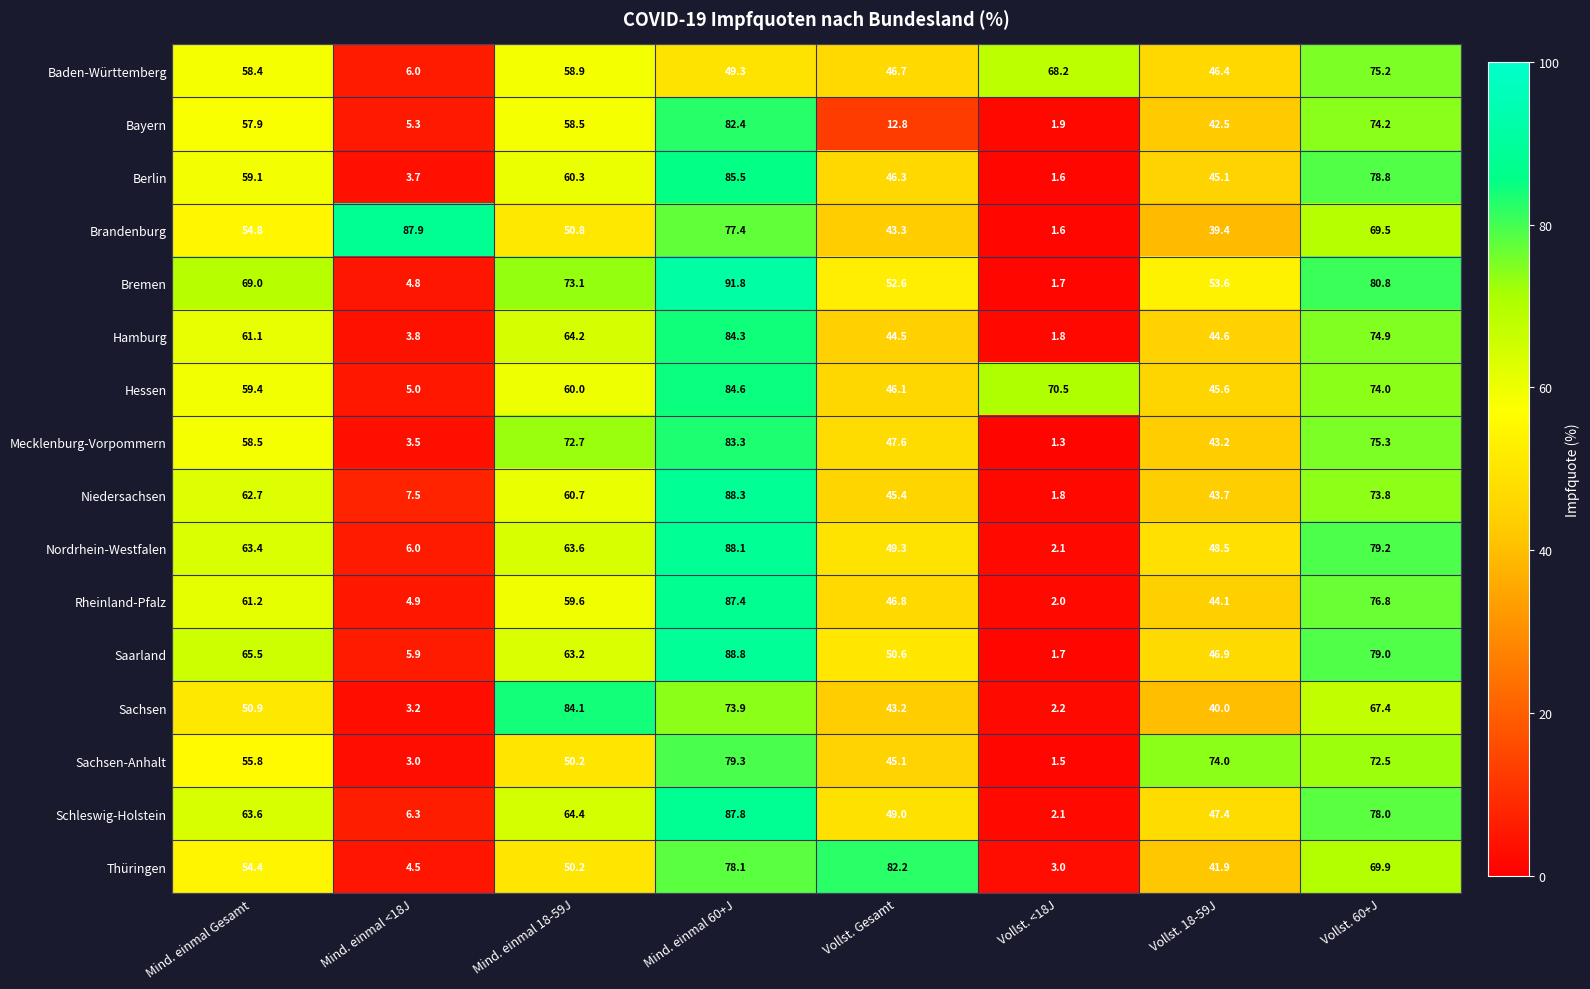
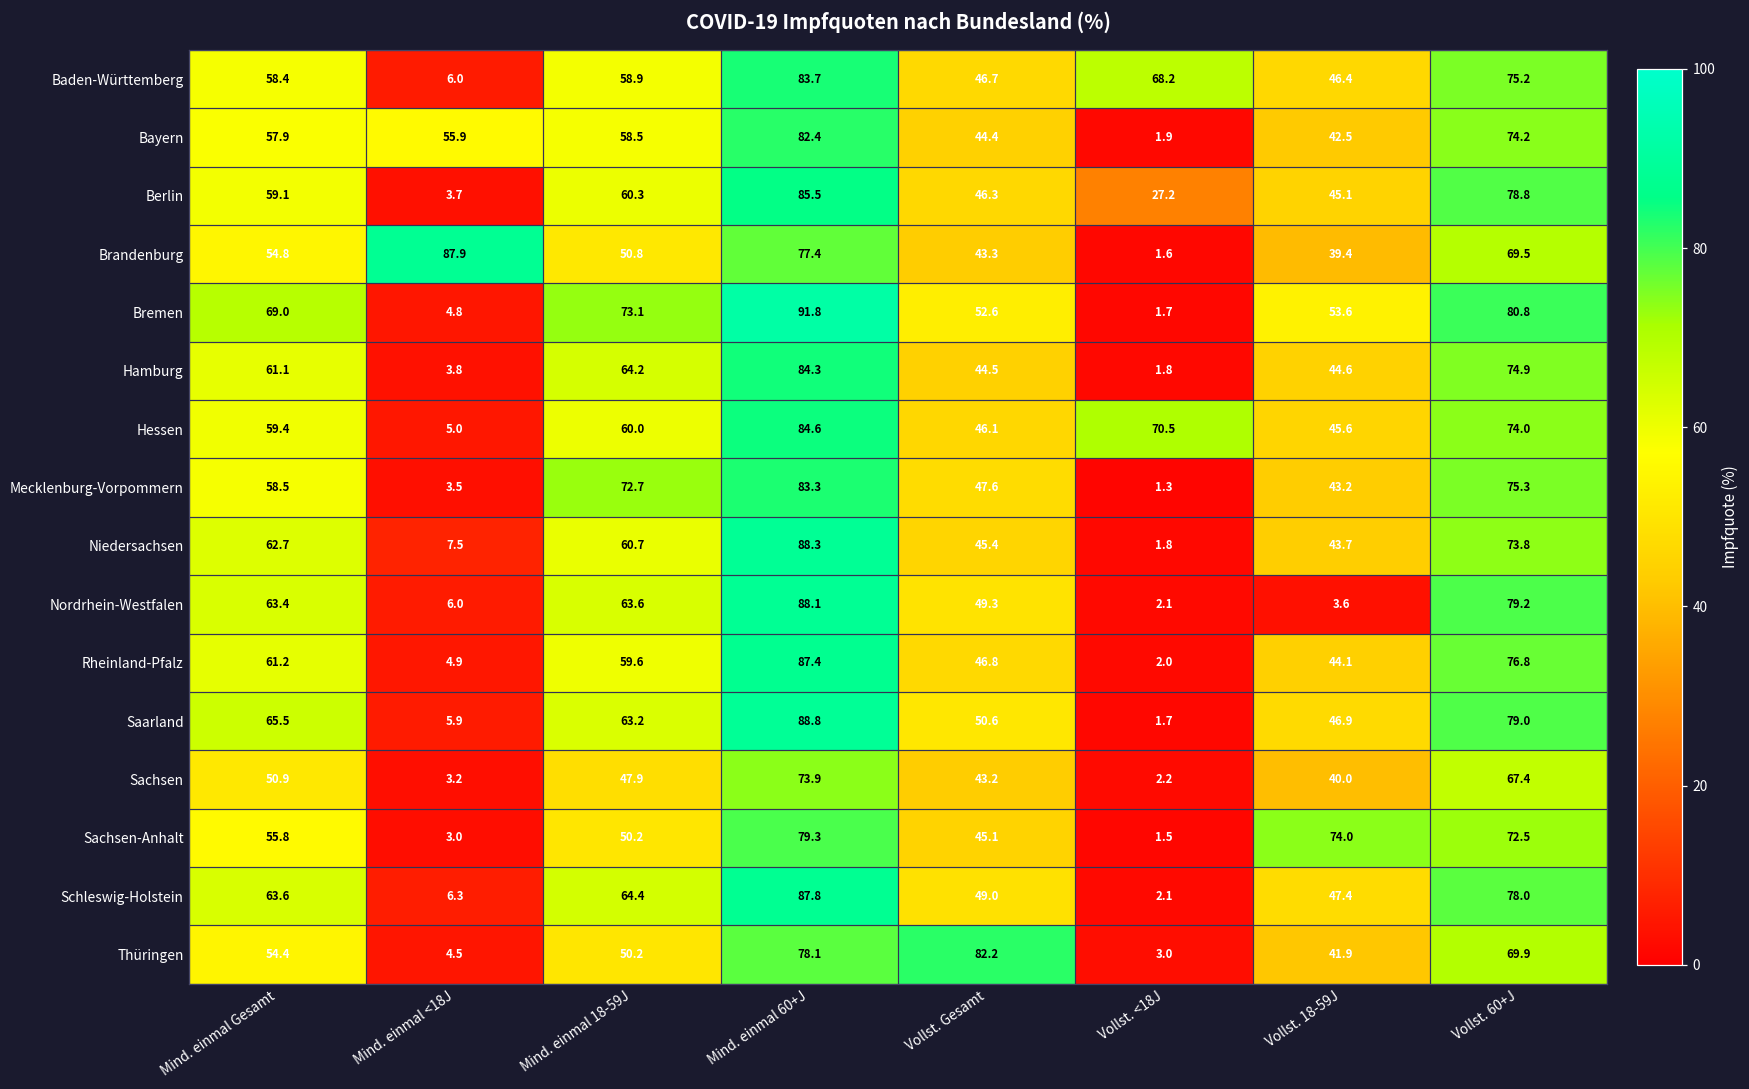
  {
    "Baden-Württemberg": {
      "Mind. einmal Gesamt": 58.4,
      "Mind. einmal <18J": 6.0,
      "Mind. einmal 18-59J": 58.9,
-     "Mind. einmal 60+J": 49.3,
+     "Mind. einmal 60+J": 83.7,
      "Vollst. Gesamt": 46.7,
      "Vollst. <18J": 68.2,
      "Vollst. 18-59J": 46.4,
      "Vollst. 60+J": 75.2
    },
    "Bayern": {
      "Mind. einmal Gesamt": 57.9,
-     "Mind. einmal <18J": 5.3,
+     "Mind. einmal <18J": 55.9,
      "Mind. einmal 18-59J": 58.5,
      "Mind. einmal 60+J": 82.4,
-     "Vollst. Gesamt": 12.8,
+     "Vollst. Gesamt": 44.4,
      "Vollst. <18J": 1.9,
      "Vollst. 18-59J": 42.5,
      "Vollst. 60+J": 74.2
    },
    "Berlin": {
      "Mind. einmal Gesamt": 59.1,
      "Mind. einmal <18J": 3.7,
      "Mind. einmal 18-59J": 60.3,
      "Mind. einmal 60+J": 85.5,
      "Vollst. Gesamt": 46.3,
-     "Vollst. <18J": 1.6,
+     "Vollst. <18J": 27.2,
      "Vollst. 18-59J": 45.1,
      "Vollst. 60+J": 78.8
    },
    "Brandenburg": {
      "Mind. einmal Gesamt": 54.8,
      "Mind. einmal <18J": 87.9,
      "Mind. einmal 18-59J": 50.8,
      "Mind. einmal 60+J": 77.4,
      "Vollst. Gesamt": 43.3,
      "Vollst. <18J": 1.6,
      "Vollst. 18-59J": 39.4,
      "Vollst. 60+J": 69.5
    },
    "Bremen": {
      "Mind. einmal Gesamt": 69.0,
      "Mind. einmal <18J": 4.8,
      "Mind. einmal 18-59J": 73.1,
      "Mind. einmal 60+J": 91.8,
      "Vollst. Gesamt": 52.6,
      "Vollst. <18J": 1.7,
      "Vollst. 18-59J": 53.6,
      "Vollst. 60+J": 80.8
    },
    "Hamburg": {
      "Mind. einmal Gesamt": 61.1,
      "Mind. einmal <18J": 3.8,
      "Mind. einmal 18-59J": 64.2,
      "Mind. einmal 60+J": 84.3,
      "Vollst. Gesamt": 44.5,
      "Vollst. <18J": 1.8,
      "Vollst. 18-59J": 44.6,
      "Vollst. 60+J": 74.9
    },
    "Hessen": {
      "Mind. einmal Gesamt": 59.4,
      "Mind. einmal <18J": 5.0,
      "Mind. einmal 18-59J": 60.0,
      "Mind. einmal 60+J": 84.6,
      "Vollst. Gesamt": 46.1,
      "Vollst. <18J": 70.5,
      "Vollst. 18-59J": 45.6,
      "Vollst. 60+J": 74.0
    },
    "Mecklenburg-Vorpommern": {
      "Mind. einmal Gesamt": 58.5,
      "Mind. einmal <18J": 3.5,
      "Mind. einmal 18-59J": 72.7,
      "Mind. einmal 60+J": 83.3,
      "Vollst. Gesamt": 47.6,
      "Vollst. <18J": 1.3,
      "Vollst. 18-59J": 43.2,
      "Vollst. 60+J": 75.3
    },
    "Niedersachsen": {
      "Mind. einmal Gesamt": 62.7,
      "Mind. einmal <18J": 7.5,
      "Mind. einmal 18-59J": 60.7,
      "Mind. einmal 60+J": 88.3,
      "Vollst. Gesamt": 45.4,
      "Vollst. <18J": 1.8,
      "Vollst. 18-59J": 43.7,
      "Vollst. 60+J": 73.8
    },
    "Nordrhein-Westfalen": {
      "Mind. einmal Gesamt": 63.4,
      "Mind. einmal <18J": 6.0,
      "Mind. einmal 18-59J": 63.6,
      "Mind. einmal 60+J": 88.1,
      "Vollst. Gesamt": 49.3,
      "Vollst. <18J": 2.1,
-     "Vollst. 18-59J": 48.5,
+     "Vollst. 18-59J": 3.6,
      "Vollst. 60+J": 79.2
    },
    "Rheinland-Pfalz": {
      "Mind. einmal Gesamt": 61.2,
      "Mind. einmal <18J": 4.9,
      "Mind. einmal 18-59J": 59.6,
      "Mind. einmal 60+J": 87.4,
      "Vollst. Gesamt": 46.8,
      "Vollst. <18J": 2.0,
      "Vollst. 18-59J": 44.1,
      "Vollst. 60+J": 76.8
    },
    "Saarland": {
      "Mind. einmal Gesamt": 65.5,
      "Mind. einmal <18J": 5.9,
      "Mind. einmal 18-59J": 63.2,
      "Mind. einmal 60+J": 88.8,
      "Vollst. Gesamt": 50.6,
      "Vollst. <18J": 1.7,
      "Vollst. 18-59J": 46.9,
      "Vollst. 60+J": 79.0
    },
    "Sachsen": {
      "Mind. einmal Gesamt": 50.9,
      "Mind. einmal <18J": 3.2,
-     "Mind. einmal 18-59J": 84.1,
+     "Mind. einmal 18-59J": 47.9,
      "Mind. einmal 60+J": 73.9,
      "Vollst. Gesamt": 43.2,
      "Vollst. <18J": 2.2,
      "Vollst. 18-59J": 40.0,
      "Vollst. 60+J": 67.4
    },
    "Sachsen-Anhalt": {
      "Mind. einmal Gesamt": 55.8,
      "Mind. einmal <18J": 3.0,
      "Mind. einmal 18-59J": 50.2,
      "Mind. einmal 60+J": 79.3,
      "Vollst. Gesamt": 45.1,
      "Vollst. <18J": 1.5,
      "Vollst. 18-59J": 74.0,
      "Vollst. 60+J": 72.5
    },
    "Schleswig-Holstein": {
      "Mind. einmal Gesamt": 63.6,
      "Mind. einmal <18J": 6.3,
      "Mind. einmal 18-59J": 64.4,
      "Mind. einmal 60+J": 87.8,
      "Vollst. Gesamt": 49.0,
      "Vollst. <18J": 2.1,
      "Vollst. 18-59J": 47.4,
      "Vollst. 60+J": 78.0
    },
    "Thüringen": {
      "Mind. einmal Gesamt": 54.4,
      "Mind. einmal <18J": 4.5,
      "Mind. einmal 18-59J": 50.2,
      "Mind. einmal 60+J": 78.1,
      "Vollst. Gesamt": 82.2,
      "Vollst. <18J": 3.0,
      "Vollst. 18-59J": 41.9,
      "Vollst. 60+J": 69.9
    }
  }
